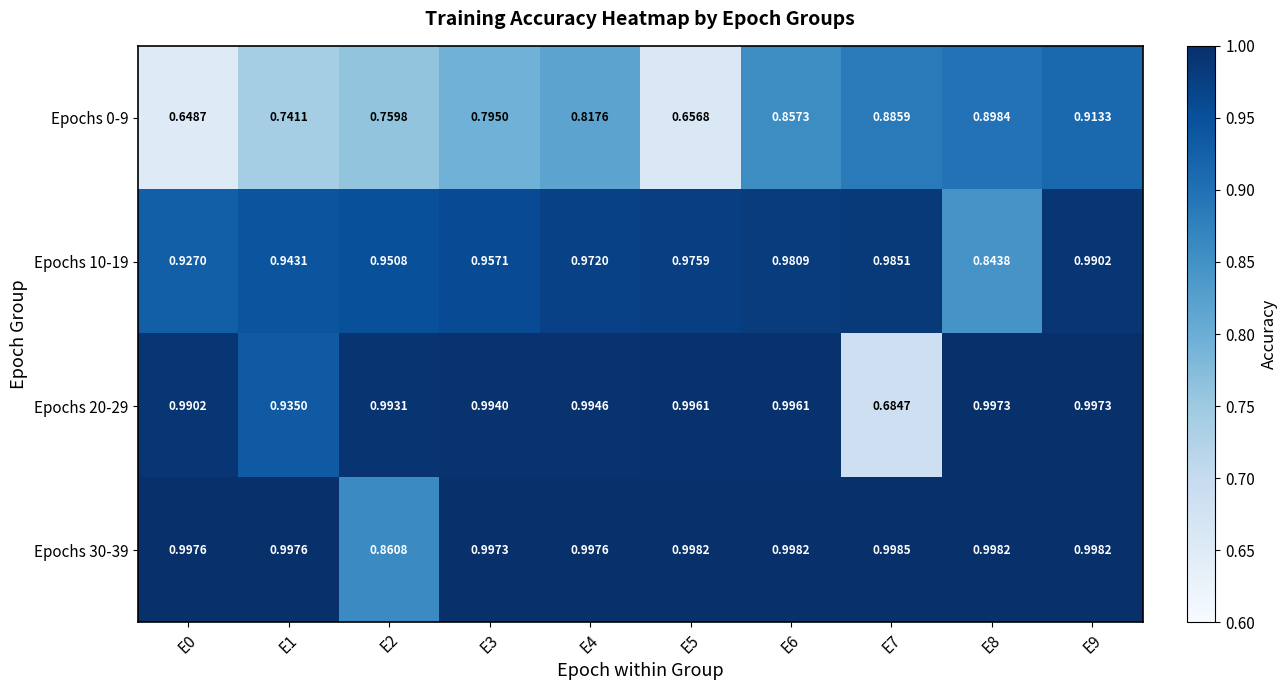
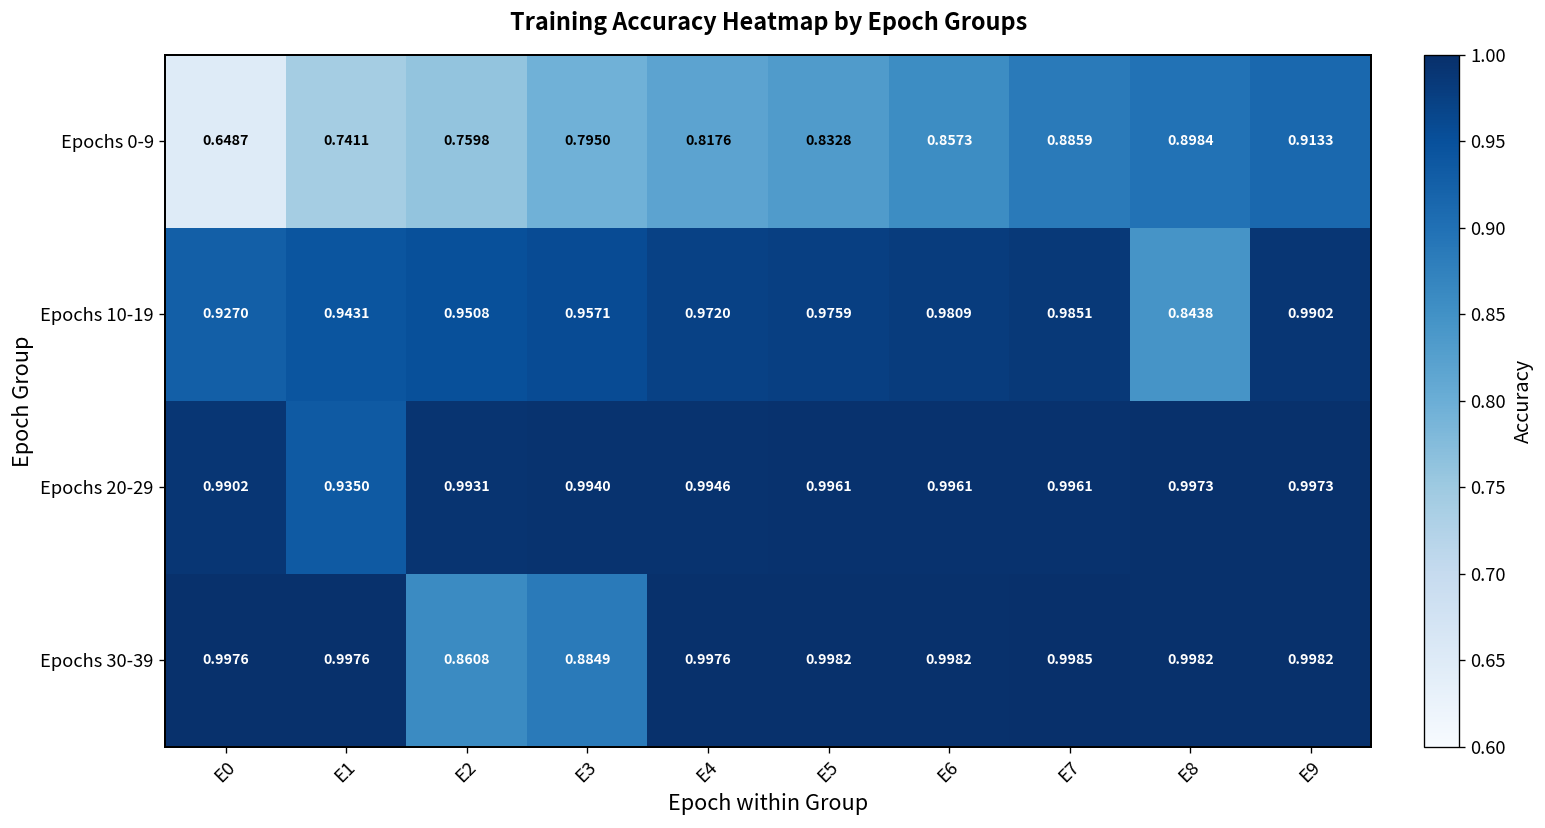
  {
    "Epochs 0-9": {
      "E0": 0.6487,
      "E1": 0.7411,
      "E2": 0.7598,
      "E3": 0.7950,
      "E4": 0.8176,
-     "E5": 0.6568,
+     "E5": 0.8328,
      "E6": 0.8573,
      "E7": 0.8859,
      "E8": 0.8984,
      "E9": 0.9133
    },
    "Epochs 10-19": {
      "E0": 0.9270,
      "E1": 0.9431,
      "E2": 0.9508,
      "E3": 0.9571,
      "E4": 0.9720,
      "E5": 0.9759,
      "E6": 0.9809,
      "E7": 0.9851,
      "E8": 0.8438,
      "E9": 0.9902
    },
    "Epochs 20-29": {
      "E0": 0.9902,
      "E1": 0.9350,
      "E2": 0.9931,
      "E3": 0.9940,
      "E4": 0.9946,
      "E5": 0.9961,
      "E6": 0.9961,
-     "E7": 0.6847,
+     "E7": 0.9961,
      "E8": 0.9973,
      "E9": 0.9973
    },
    "Epochs 30-39": {
      "E0": 0.9976,
      "E1": 0.9976,
      "E2": 0.8608,
-     "E3": 0.9973,
+     "E3": 0.8849,
      "E4": 0.9976,
      "E5": 0.9982,
      "E6": 0.9982,
      "E7": 0.9985,
      "E8": 0.9982,
      "E9": 0.9982
    }
  }
